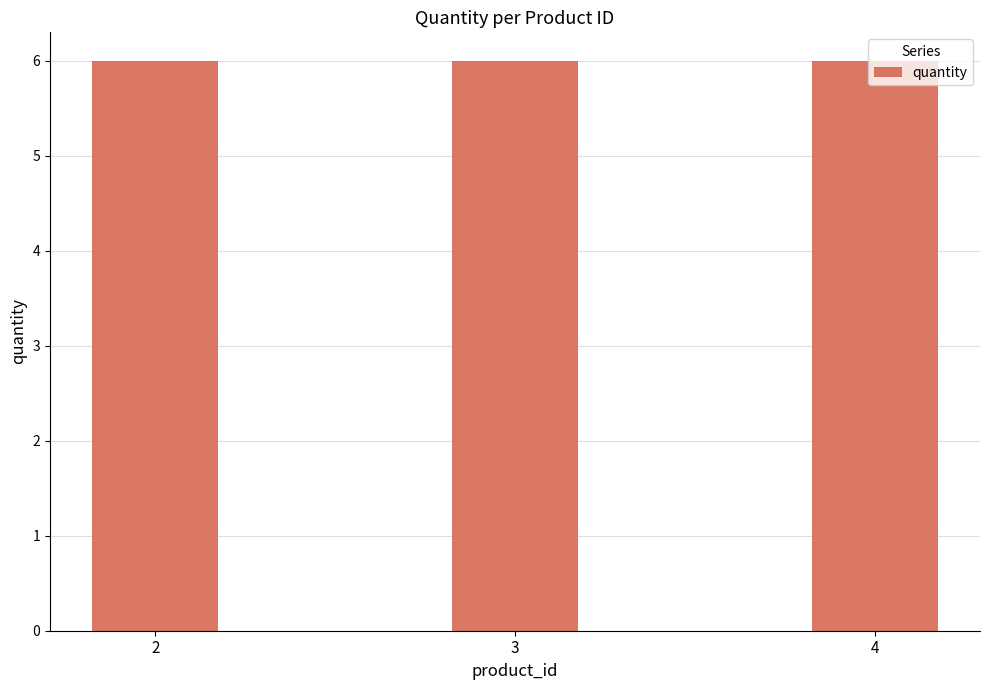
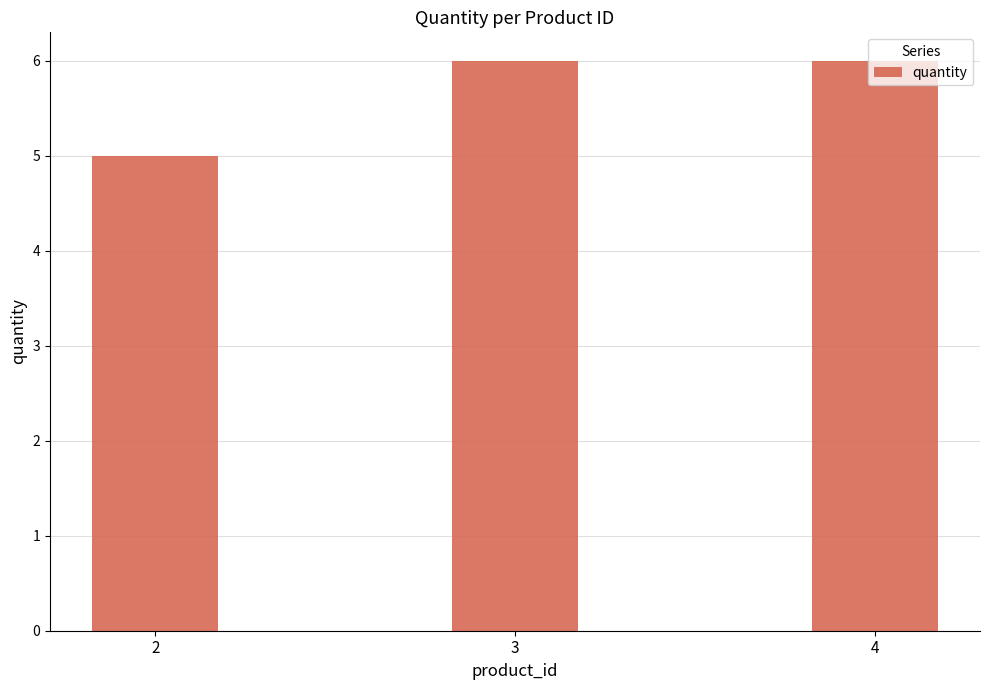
  {
-   "2": 6,
+   "2": 5,
    "3": 6
  }
